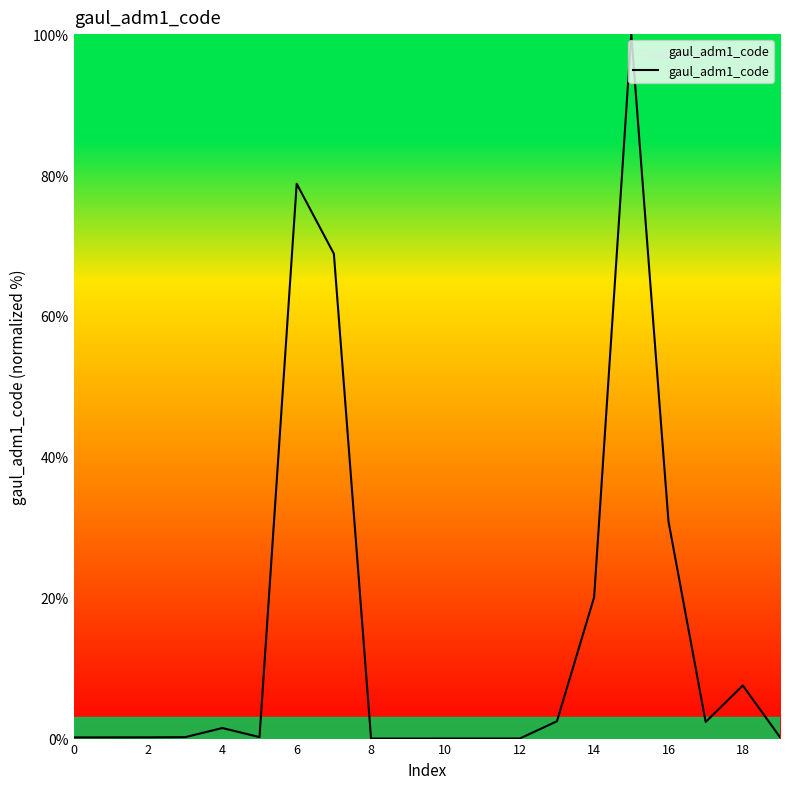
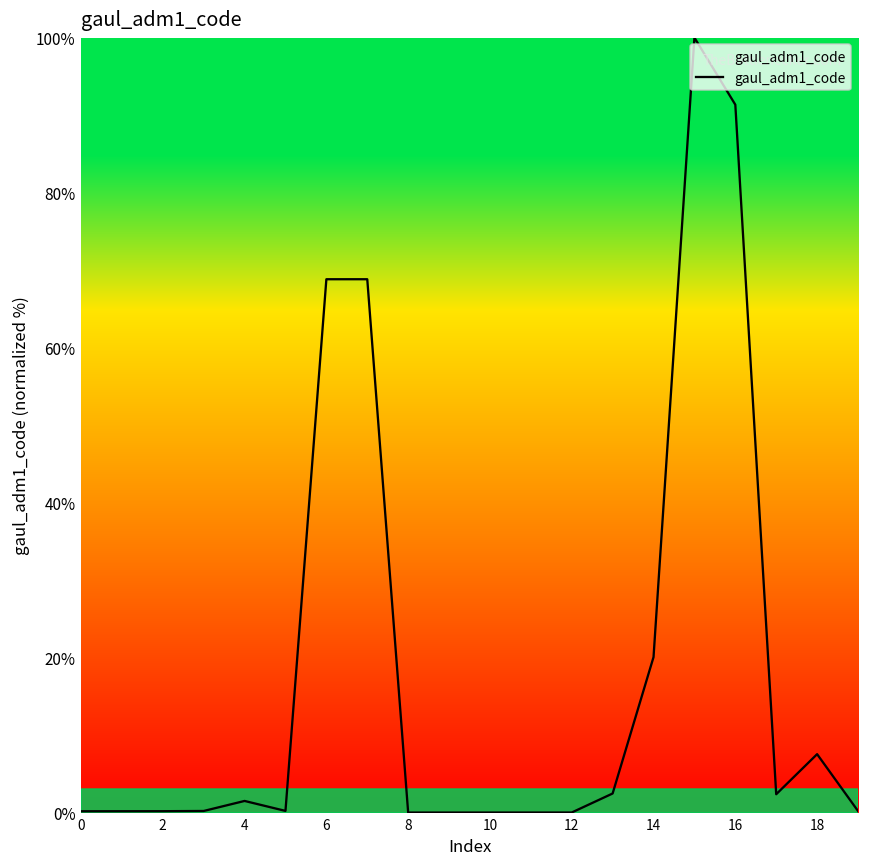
  {
-   "6": "79%",
+   "6": "69%",
    "14": "20%",
-   "16": "31%",
+   "16": "91%",
    "18": "8%"
  }
